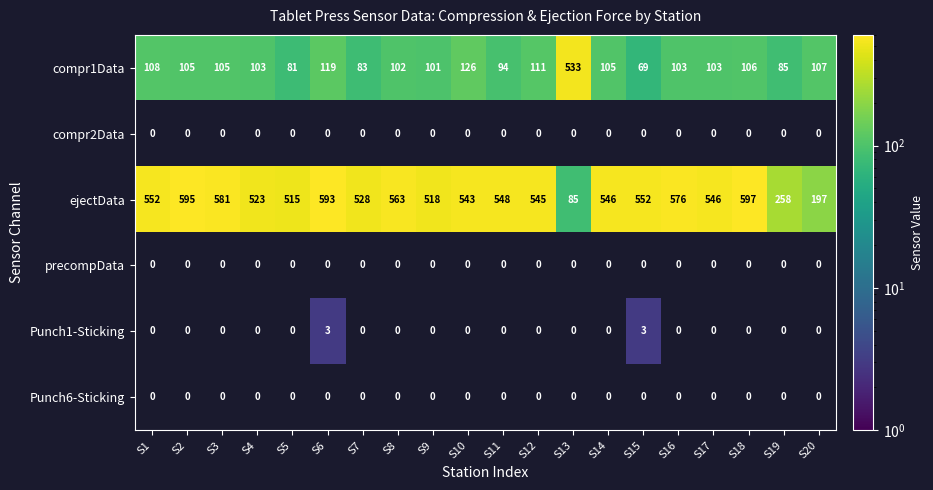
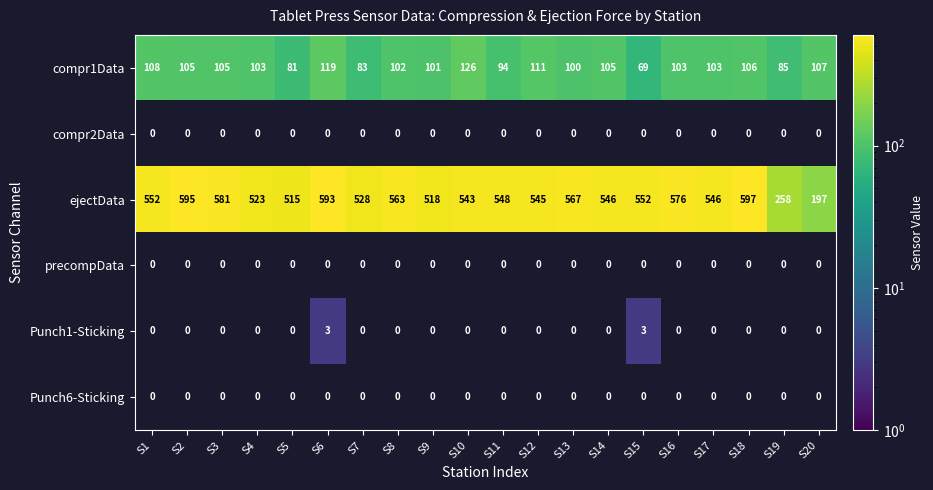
  {
    "compr1Data": {
      "S1": 108,
      "S2": 105,
      "S3": 105,
      "S4": 103,
      "S5": 81,
      "S6": 119,
      "S7": 83,
      "S8": 102,
      "S9": 101,
      "S10": 126,
      "S11": 94,
      "S12": 111,
-     "S13": 533,
+     "S13": 100,
      "S14": 105,
      "S15": 69,
      "S16": 103,
      "S17": 103,
      "S18": 106,
      "S19": 85,
      "S20": 107
    },
    "ejectData": {
      "S1": 552,
      "S2": 595,
      "S3": 581,
      "S4": 523,
      "S5": 515,
      "S6": 593,
      "S7": 528,
      "S8": 563,
      "S9": 518,
      "S10": 543,
      "S11": 548,
      "S12": 545,
-     "S13": 85,
+     "S13": 567,
      "S14": 546,
      "S15": 552,
      "S16": 576,
      "S17": 546,
      "S18": 597,
      "S19": 258,
      "S20": 197
    },
    "Punch1-Sticking": {
      "S6": 3,
      "S15": 3
    }
  }
